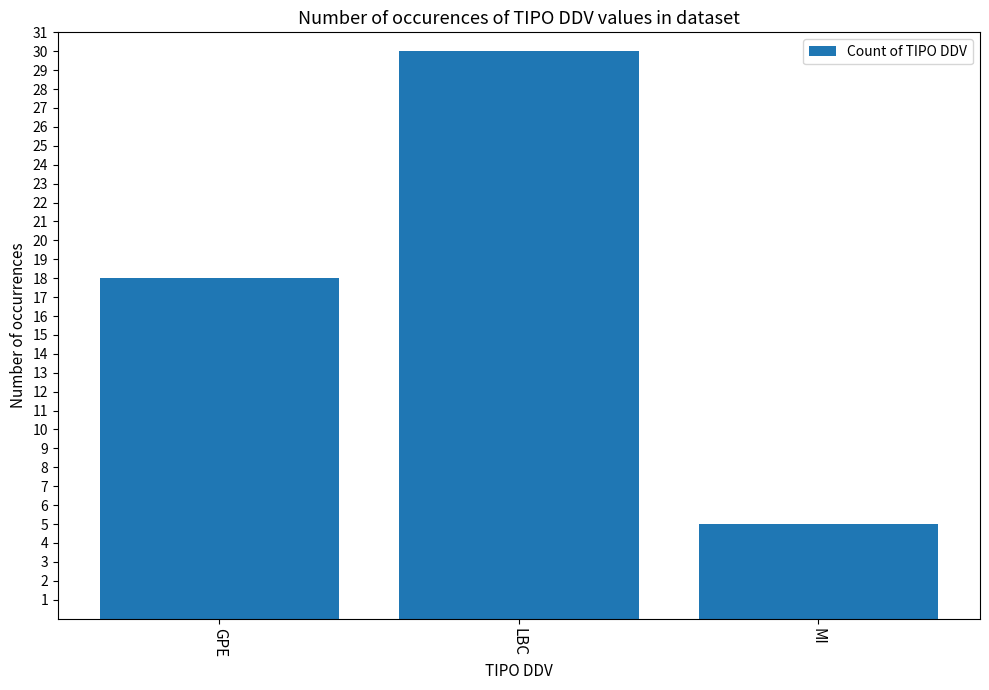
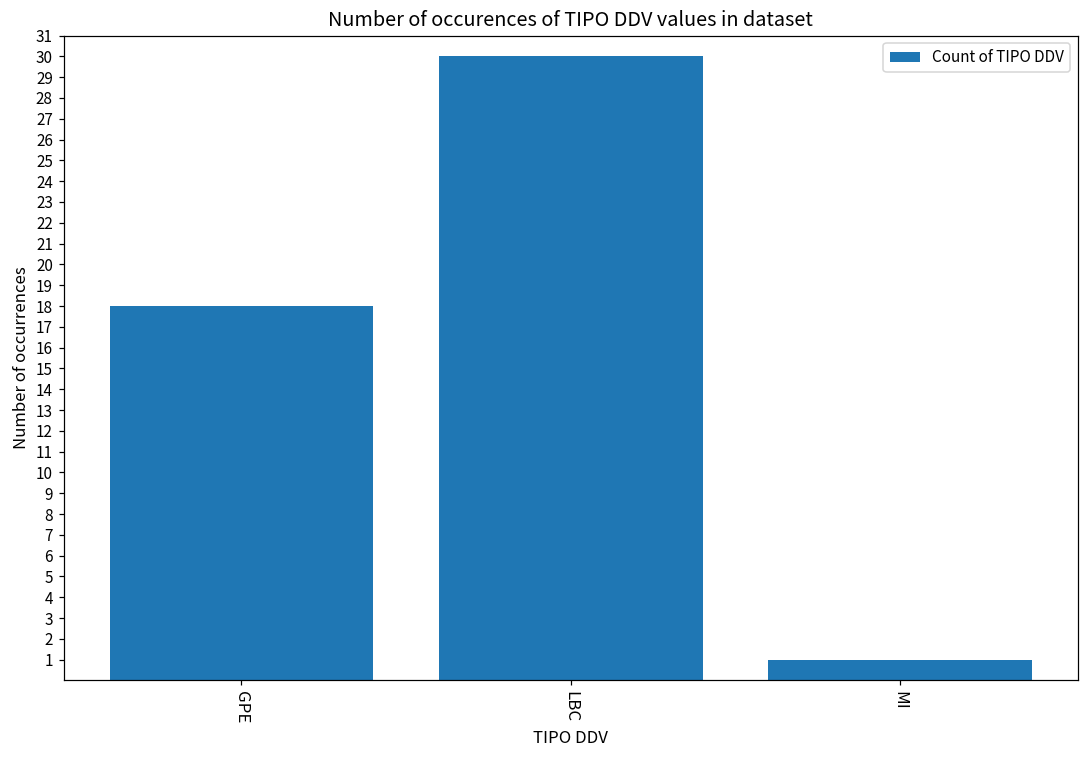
  {
    "GPE": 18,
    "LBC": 30,
-   "MI": 5
+   "MI": 1
  }
